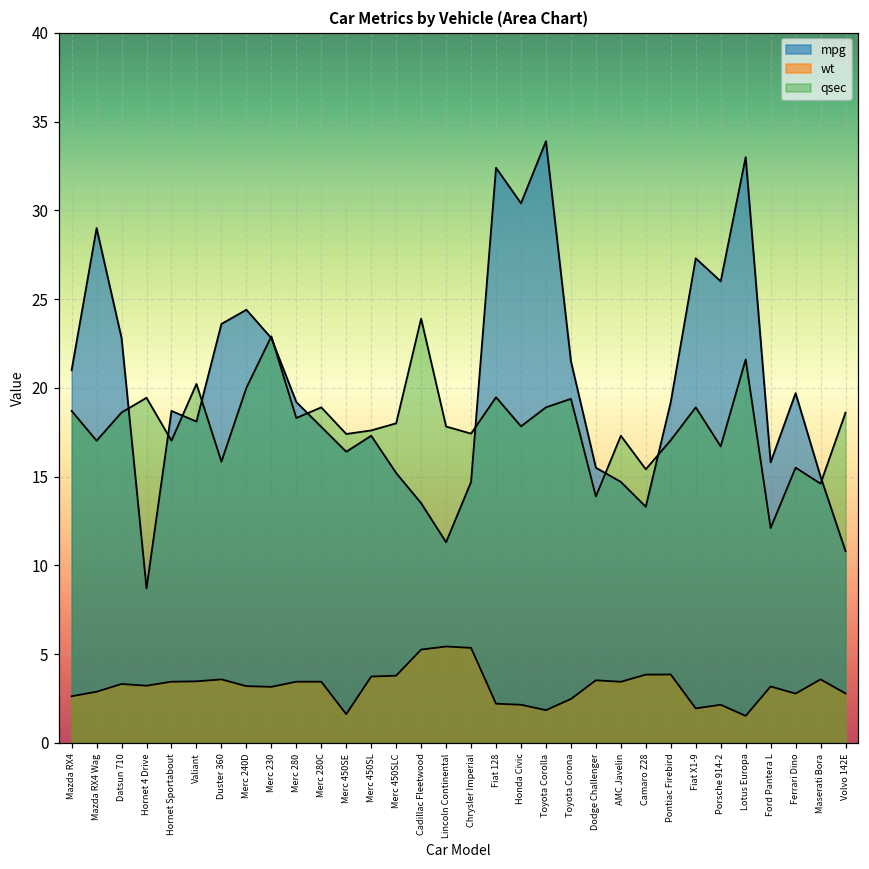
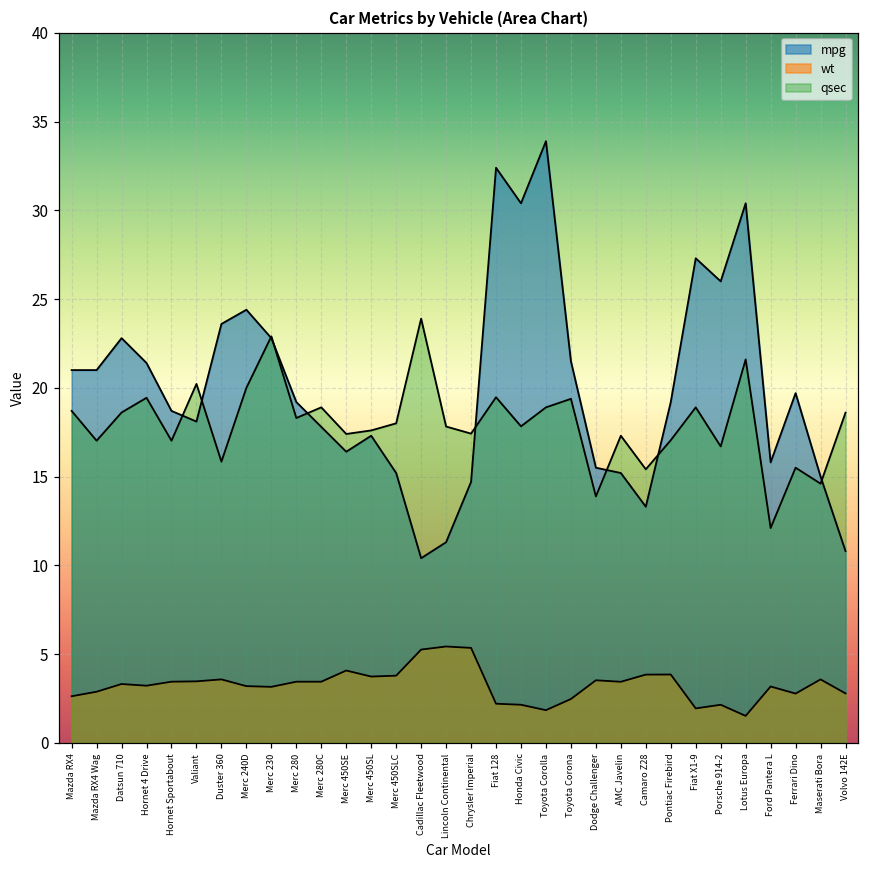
  {
    "mpg": {
      "Mazda RX4": 21.0,
-     "Mazda RX4 Wag": 29,
+     "Mazda RX4 Wag": 21,
      "Datsun 710": 22.8,
-     "Hornet 4 Drive": 8.7,
+     "Hornet 4 Drive": 21.4,
      "Hornet Sportabout": 18.7,
      "Valiant": 18.1,
      "Duster 360": 23.6,
      "Merc 240D": 24.4,
      "Merc 280": 19.2,
      "Merc 280C": 17.8,
      "Merc 450SE": 16.4,
      "Merc 450SL": 17.3,
      "Merc 450SLC": 15.2,
-     "Cadillac Fleetwood": 13.5,
+     "Cadillac Fleetwood": 10.4,
      "Lincoln Continental": 11.3,
      "Chrysler Imperial": 14.7,
      "Fiat 128": 32.4,
      "Honda Civic": 30.4,
      "Toyota Corolla": 33.9,
      "Toyota Corona": 21.5,
      "Dodge Challenger": 15.5,
-     "AMC Javelin": 14.7,
+     "AMC Javelin": 15.2,
      "Camaro Z28": 13.3,
      "Pontiac Firebird": 19.2,
      "Fiat X1-9": 27.3,
      "Porsche 914-2": 26.0,
-     "Lotus Europa": 33.0,
+     "Lotus Europa": 30.4,
      "Ford Pantera L": 15.8,
      "Ferrari Dino": 19.7,
      "Maserati Bora": 15.0,
      "Volvo 142E": 10.8
    },
    "wt": {
      "Mazda RX4": 2.6,
      "Mazda RX4 Wag": 2.9,
      "Datsun 710": 3.3,
      "Hornet 4 Drive": 3.2,
      "Hornet Sportabout": 3.4,
      "Valiant": 3.5,
      "Duster 360": 3.6,
      "Merc 240D": 3.2,
      "Merc 230": 3.2,
      "Merc 280": 3.4,
      "Merc 280C": 3.4,
-     "Merc 450SE": 1.6,
+     "Merc 450SE": 4.1,
      "Merc 450SL": 3.7,
      "Merc 450SLC": 3.8,
      "Cadillac Fleetwood": 5.3,
      "Lincoln Continental": 5.4,
      "Chrysler Imperial": 5.3,
      "Fiat 128": 2.2,
      "Honda Civic": 2.1,
      "Toyota Corolla": 1.8,
      "Toyota Corona": 2.5,
      "Dodge Challenger": 3.5,
      "AMC Javelin": 3.4,
      "Camaro Z28": 3.8,
      "Pontiac Firebird": 3.8,
      "Fiat X1-9": 1.9,
      "Porsche 914-2": 2.1,
      "Lotus Europa": 1.5,
      "Ford Pantera L": 3.2,
      "Ferrari Dino": 2.8,
      "Maserati Bora": 3.6,
      "Volvo 142E": 2.8
    },
    "qsec": {
      "Mazda RX4": 18.7,
      "Mazda RX4 Wag": 17.0,
      "Datsun 710": 18.6,
      "Hornet 4 Drive": 19.4,
      "Hornet Sportabout": 17.0,
      "Valiant": 20.2,
      "Duster 360": 15.8,
      "Merc 240D": 20.0,
      "Merc 280": 18.3,
      "Merc 280C": 18.9,
      "Merc 450SE": 17.4,
      "Merc 450SL": 17.6,
      "Merc 450SLC": 18.0,
      "Cadillac Fleetwood": 23.9,
      "Lincoln Continental": 17.8,
      "Chrysler Imperial": 17.4,
      "Fiat 128": 19.5,
      "Honda Civic": 17.8,
      "Toyota Corolla": 18.9,
      "Toyota Corona": 19.4,
      "Dodge Challenger": 13.9,
      "AMC Javelin": 17.3,
      "Camaro Z28": 15.4,
      "Pontiac Firebird": 17.1,
      "Fiat X1-9": 18.9,
      "Porsche 914-2": 16.7,
      "Lotus Europa": 21.6,
      "Ford Pantera L": 12.1,
      "Ferrari Dino": 15.5,
      "Maserati Bora": 14.6,
      "Volvo 142E": 18.6
    }
  }
